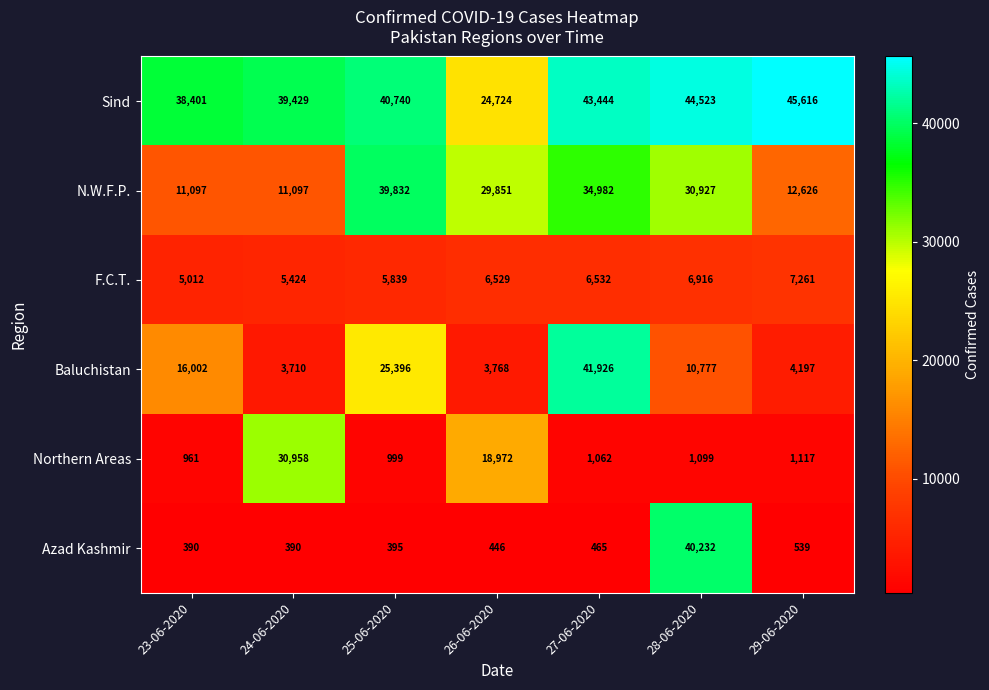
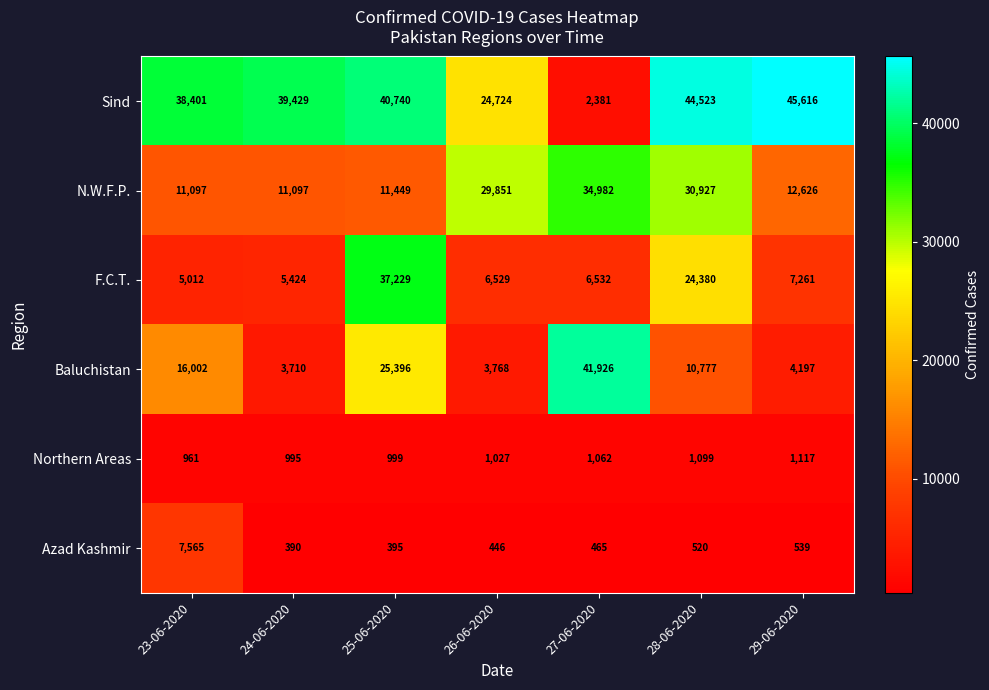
  {
    "Sind": {
      "23-06-2020": "38,401",
      "24-06-2020": "39,429",
      "25-06-2020": "40,740",
      "26-06-2020": "24,724",
-     "27-06-2020": "43,444",
+     "27-06-2020": "2,381",
      "28-06-2020": "44,523",
      "29-06-2020": "45,616"
    },
    "N.W.F.P.": {
      "23-06-2020": "11,097",
      "24-06-2020": "11,097",
-     "25-06-2020": "39,832",
+     "25-06-2020": "11,449",
      "26-06-2020": "29,851",
      "27-06-2020": "34,982",
      "28-06-2020": "30,927",
      "29-06-2020": "12,626"
    },
    "F.C.T.": {
      "23-06-2020": "5,012",
      "24-06-2020": "5,424",
-     "25-06-2020": "5,839",
+     "25-06-2020": "37,229",
      "26-06-2020": "6,529",
      "27-06-2020": "6,532",
-     "28-06-2020": "6,916",
+     "28-06-2020": "24,380",
      "29-06-2020": "7,261"
    },
    "Baluchistan": {
      "23-06-2020": "16,002",
      "24-06-2020": "3,710",
      "25-06-2020": "25,396",
      "26-06-2020": "3,768",
      "27-06-2020": "41,926",
      "28-06-2020": "10,777",
      "29-06-2020": "4,197"
    },
    "Northern Areas": {
      "23-06-2020": "961",
-     "24-06-2020": "30,958",
+     "24-06-2020": "995",
      "25-06-2020": "999",
-     "26-06-2020": "18,972",
+     "26-06-2020": "1,027",
      "27-06-2020": "1,062",
      "28-06-2020": "1,099",
      "29-06-2020": "1,117"
    },
    "Azad Kashmir": {
-     "23-06-2020": "390",
+     "23-06-2020": "7,565",
      "24-06-2020": "390",
      "25-06-2020": "395",
      "26-06-2020": "446",
      "27-06-2020": "465",
-     "28-06-2020": "40,232",
+     "28-06-2020": "520",
      "29-06-2020": "539"
    }
  }
